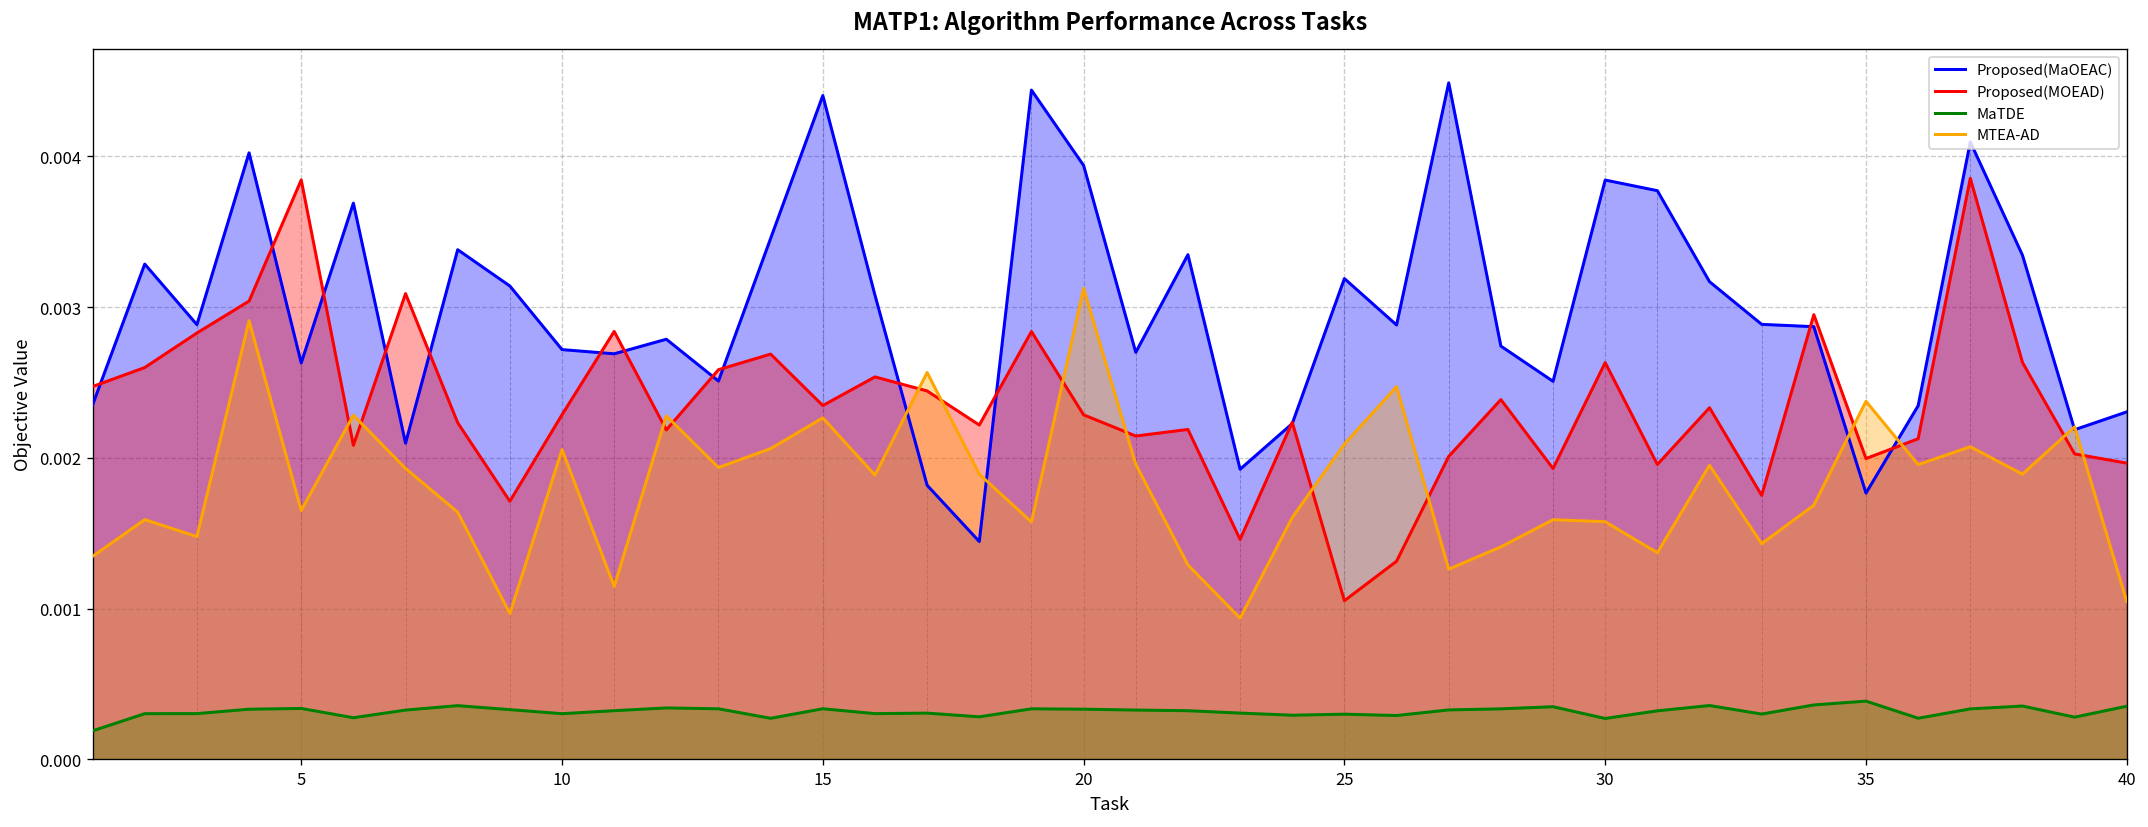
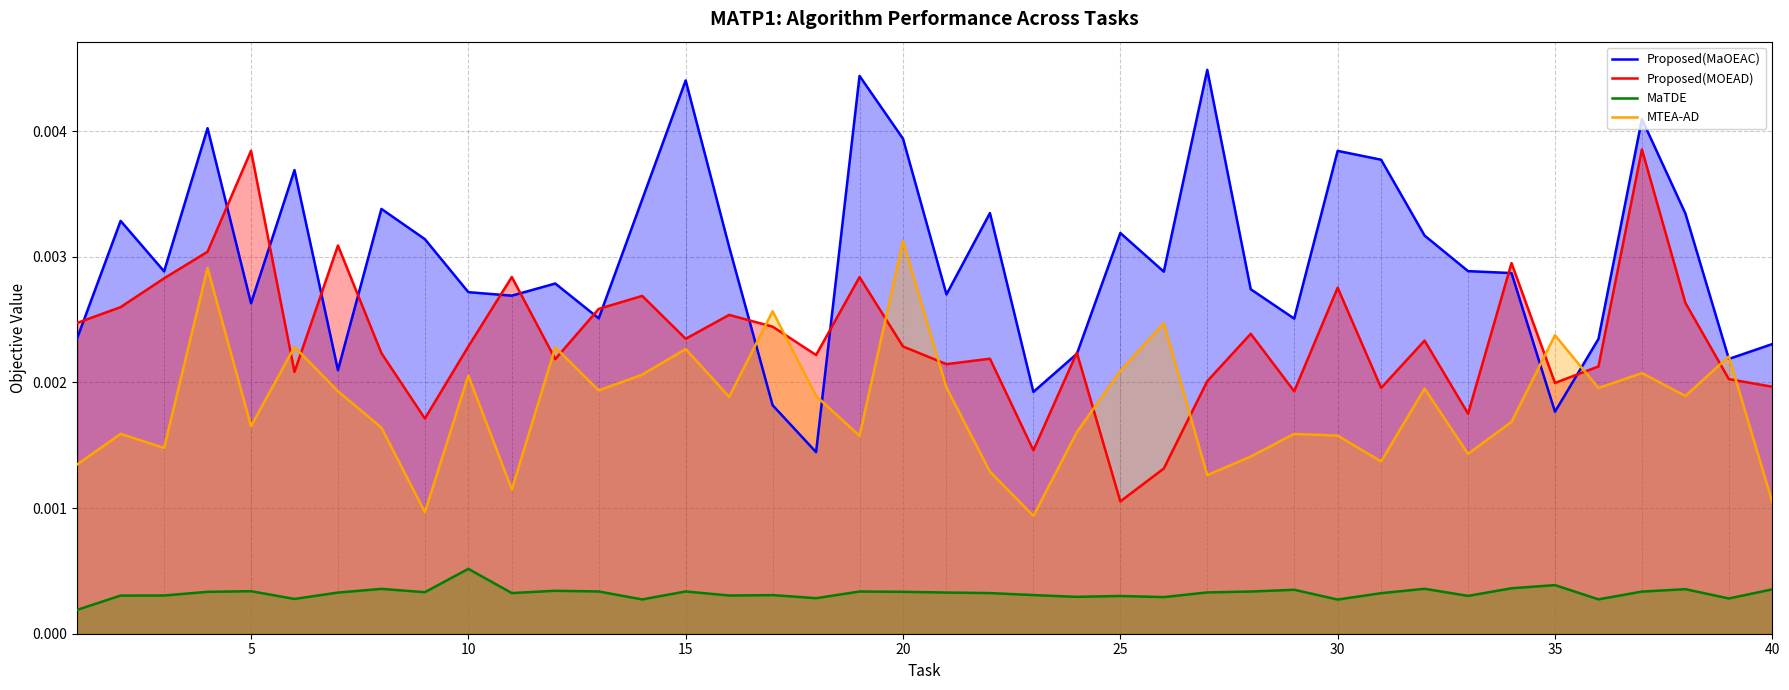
  {
    "Proposed(MaOEAC)": {
      "10": 0.00272,
      "20": 0.00394,
      "30": 0.00384,
      "40": 0.00231
    },
    "Proposed(MOEAD)": {
      "5": 0.00384,
      "10": 0.00229,
      "15": 0.00235,
      "20": 0.00229,
      "25": 0.00105,
-     "30": 0.00263,
+     "30": 0.00275,
      "35": 0.00200,
      "40": 0.00197
    },
    "MaTDE": {
-     "10": 0.00030,
+     "10": 0.00052,
      "20": 0.00033,
      "30": 0.00027,
      "40": 0.00035
    },
    "MTEA-AD": {
      "5": 0.00165,
      "10": 0.00206,
      "15": 0.00227,
      "20": 0.00313,
      "25": 0.00209,
      "30": 0.00158,
      "35": 0.00238,
      "40": 0.00105
    }
  }
